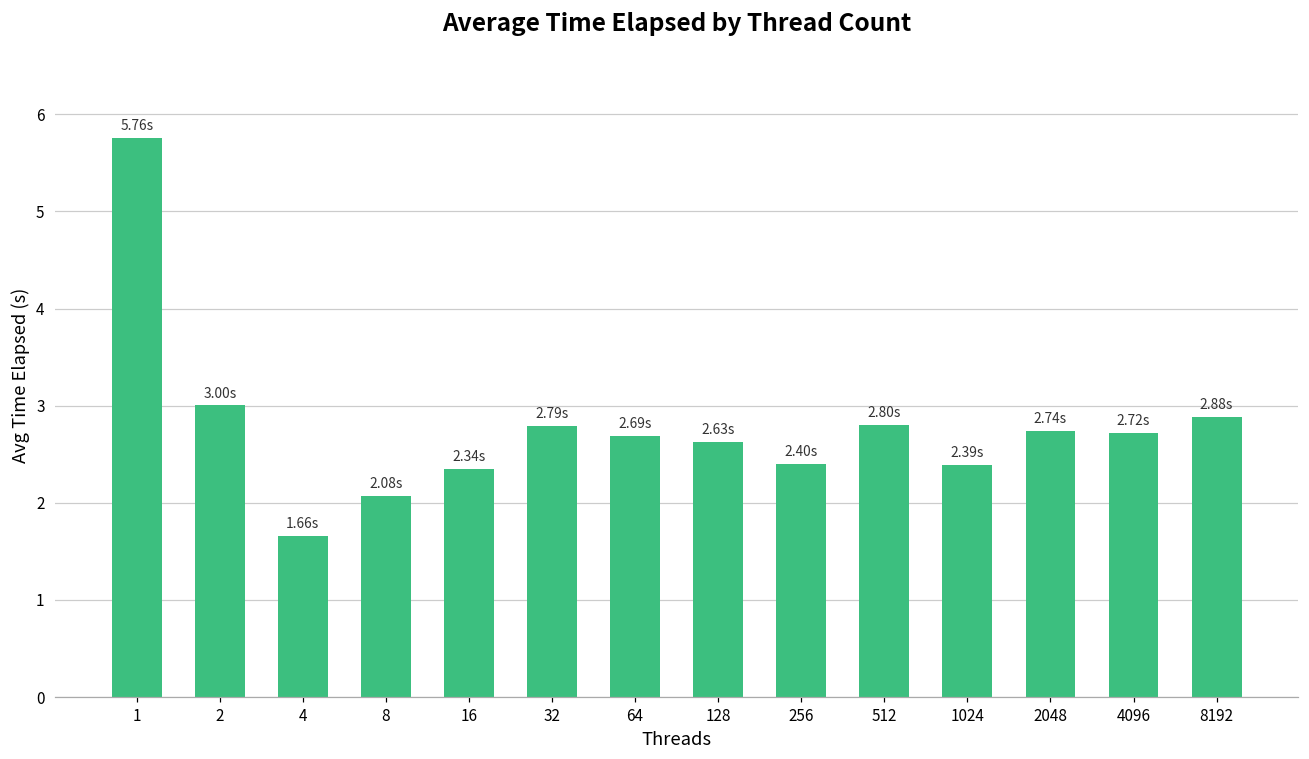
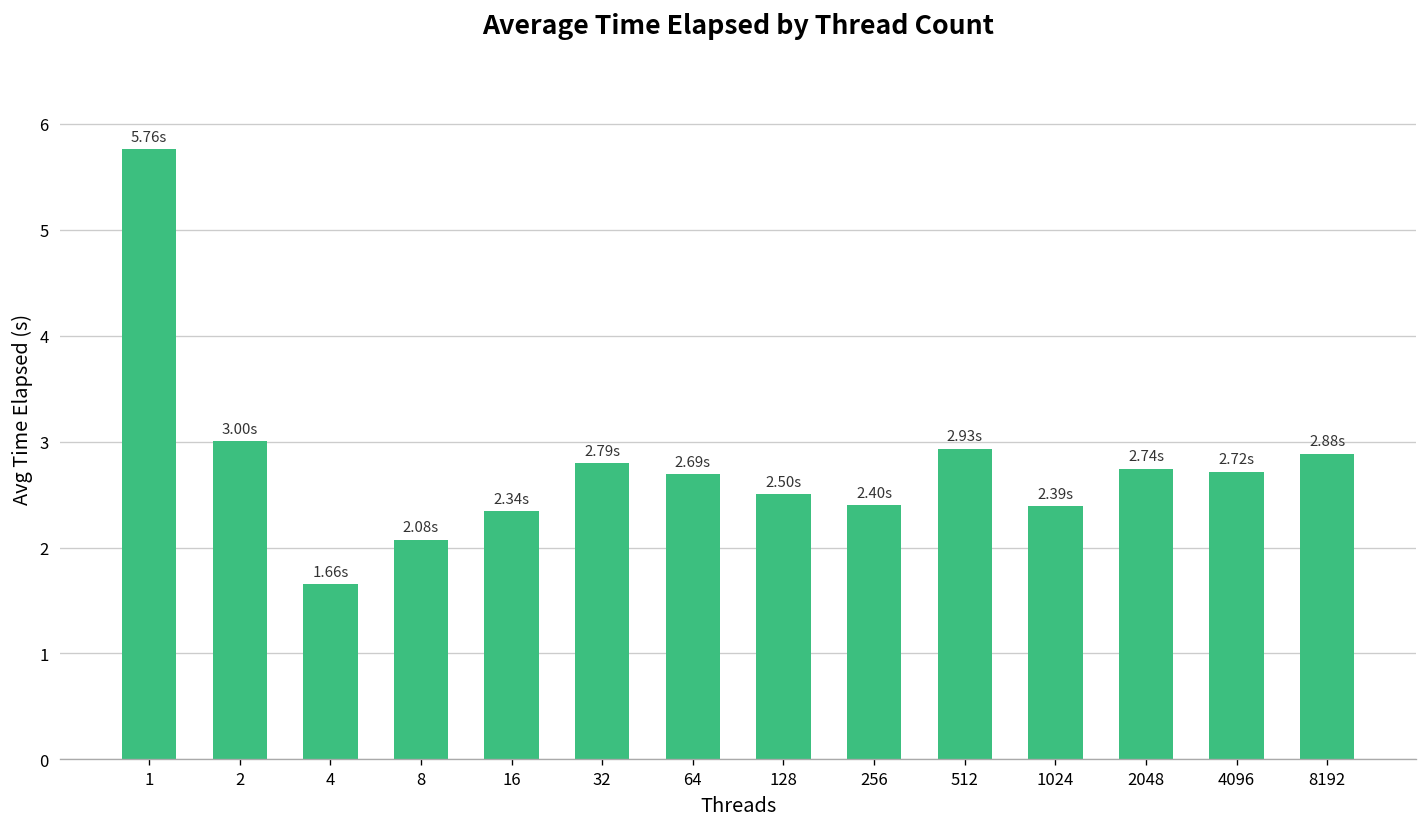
  {
    "1": "5.76s",
    "2": "3.00s",
    "4": "1.66s",
    "8": "2.08s",
    "16": "2.34s",
    "32": "2.79s",
    "64": "2.69s",
-   "128": "2.63s",
+   "128": "2.50s",
    "256": "2.40s",
-   "512": "2.80s",
+   "512": "2.93s",
    "1024": "2.39s",
    "2048": "2.74s",
    "4096": "2.72s",
    "8192": "2.88s"
  }
